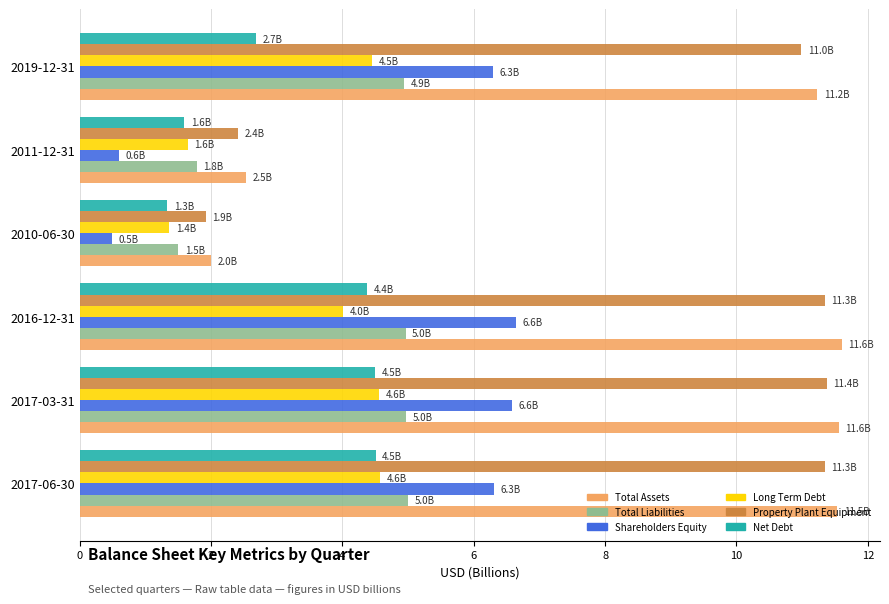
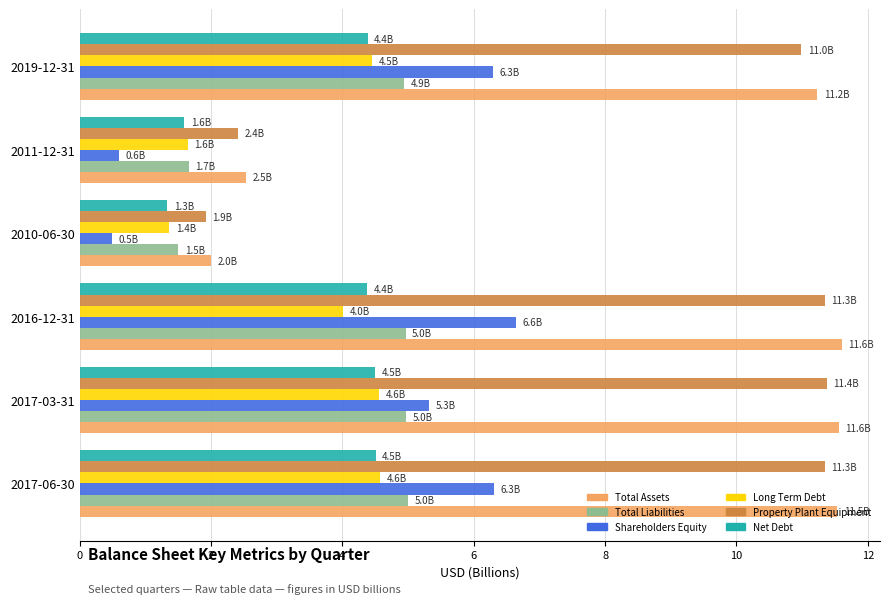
  {
    "Total Liabilities": {
      "2019-12-31": "4.9B",
-     "2011-12-31": "1.8B",
+     "2011-12-31": "1.7B",
      "2010-06-30": "1.5B",
      "2016-12-31": "5.0B",
      "2017-03-31": "5.0B",
      "2017-06-30": "5.0B"
    },
    "Shareholders Equity": {
      "2019-12-31": "6.3B",
      "2011-12-31": "0.6B",
      "2010-06-30": "0.5B",
      "2016-12-31": "6.6B",
-     "2017-03-31": "6.6B",
+     "2017-03-31": "5.3B",
      "2017-06-30": "6.3B"
    },
    "Long Term Debt": {
      "2019-12-31": "4.5B",
      "2011-12-31": "1.6B",
      "2010-06-30": "1.4B",
      "2016-12-31": "4.0B",
      "2017-03-31": "4.6B",
      "2017-06-30": "4.6B"
    },
    "Net Debt": {
-     "2019-12-31": "2.7B",
+     "2019-12-31": "4.4B",
      "2011-12-31": "1.6B",
      "2010-06-30": "1.3B",
      "2016-12-31": "4.4B",
      "2017-03-31": "4.5B",
      "2017-06-30": "4.5B"
    }
  }
